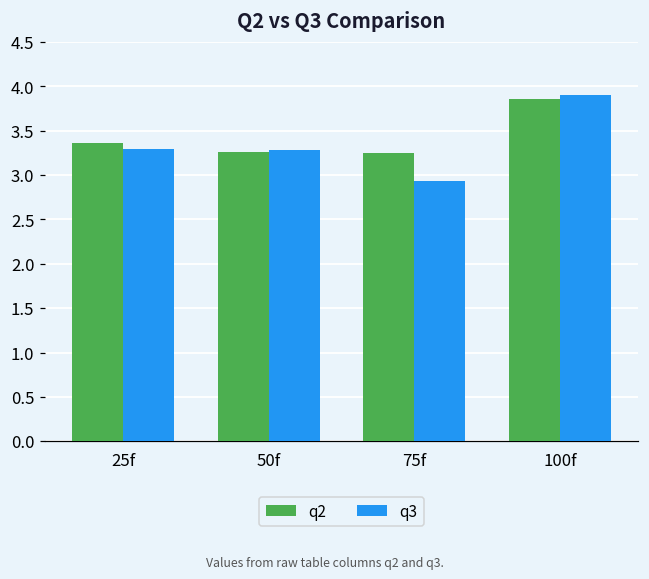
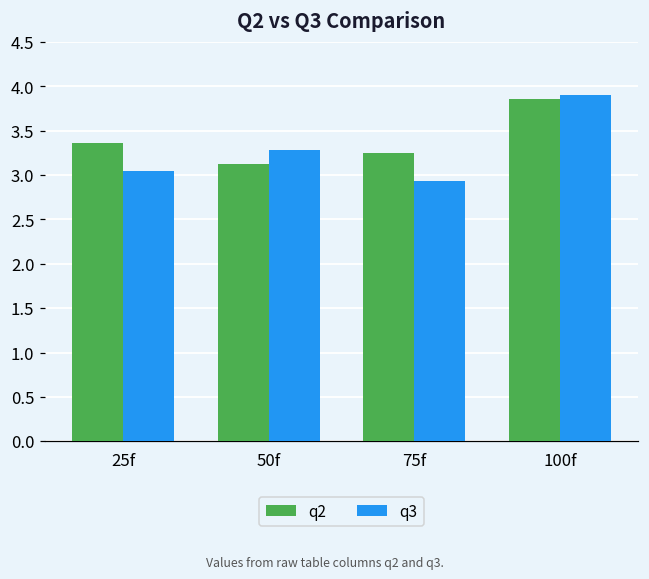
  {
    "q2": {
      "25f": 3.4,
-     "50f": 3.3,
+     "50f": 3.1,
      "75f": 3.2,
      "100f": 3.9
    },
    "q3": {
-     "25f": 3.3,
+     "25f": 3.0,
      "50f": 3.3,
      "75f": 2.9,
      "100f": 3.9
    }
  }
